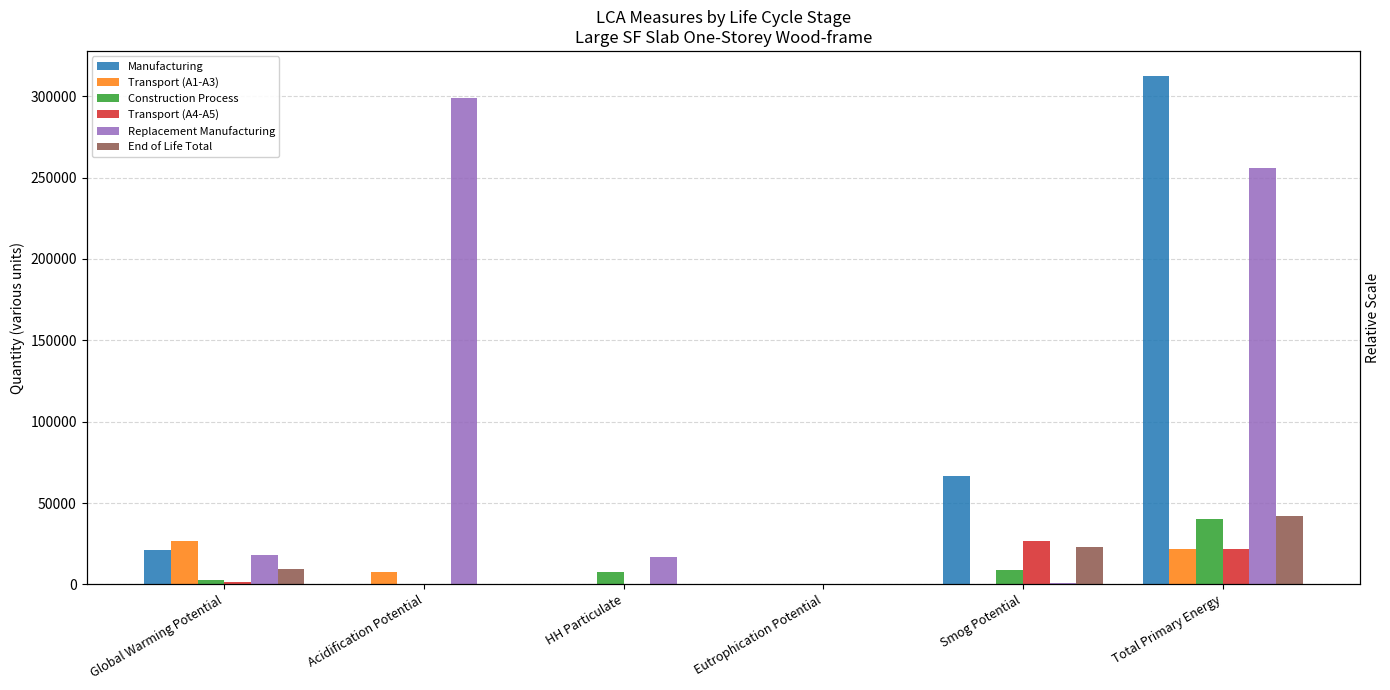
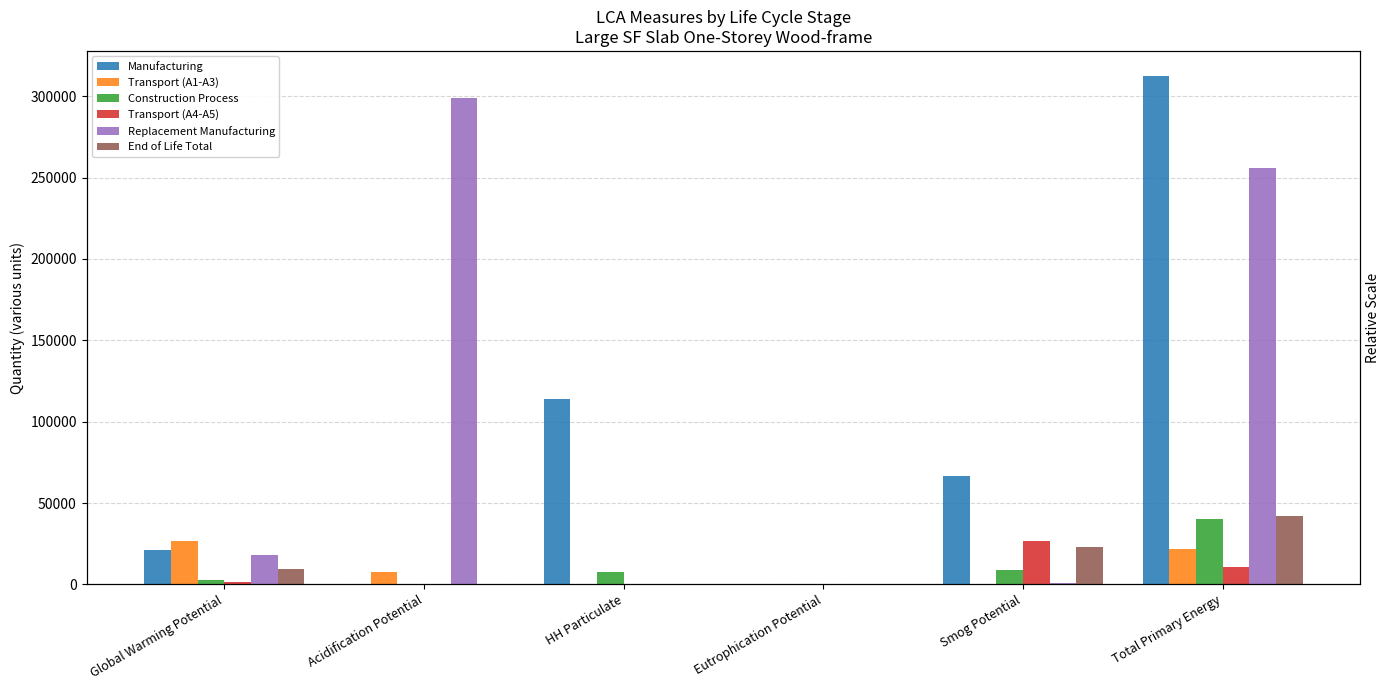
  {
    "Manufacturing": {
      "Global Warming Potential": 21000,
-     "HH Particulate": 0,
+     "HH Particulate": 114000,
      "Smog Potential": 67000,
      "Total Primary Energy": 312000
    },
    "Transport (A1-A3)": {
      "Global Warming Potential": 27000,
      "Acidification Potential": 8000,
      "Total Primary Energy": 22000
    },
    "Construction Process": {
      "Global Warming Potential": 3000,
      "HH Particulate": 8000,
      "Smog Potential": 9000,
      "Total Primary Energy": 40000
    },
    "Transport (A4-A5)": {
      "Smog Potential": 26000,
-     "Total Primary Energy": 22000
+     "Total Primary Energy": 11000
    },
    "Replacement Manufacturing": {
      "Global Warming Potential": 18000,
      "Acidification Potential": 299000,
-     "HH Particulate": 17000,
+     "HH Particulate": 0,
      "Total Primary Energy": 256000
    },
    "End of Life Total": {
      "Global Warming Potential": 10000,
      "Smog Potential": 23000,
      "Total Primary Energy": 42000
    }
  }
